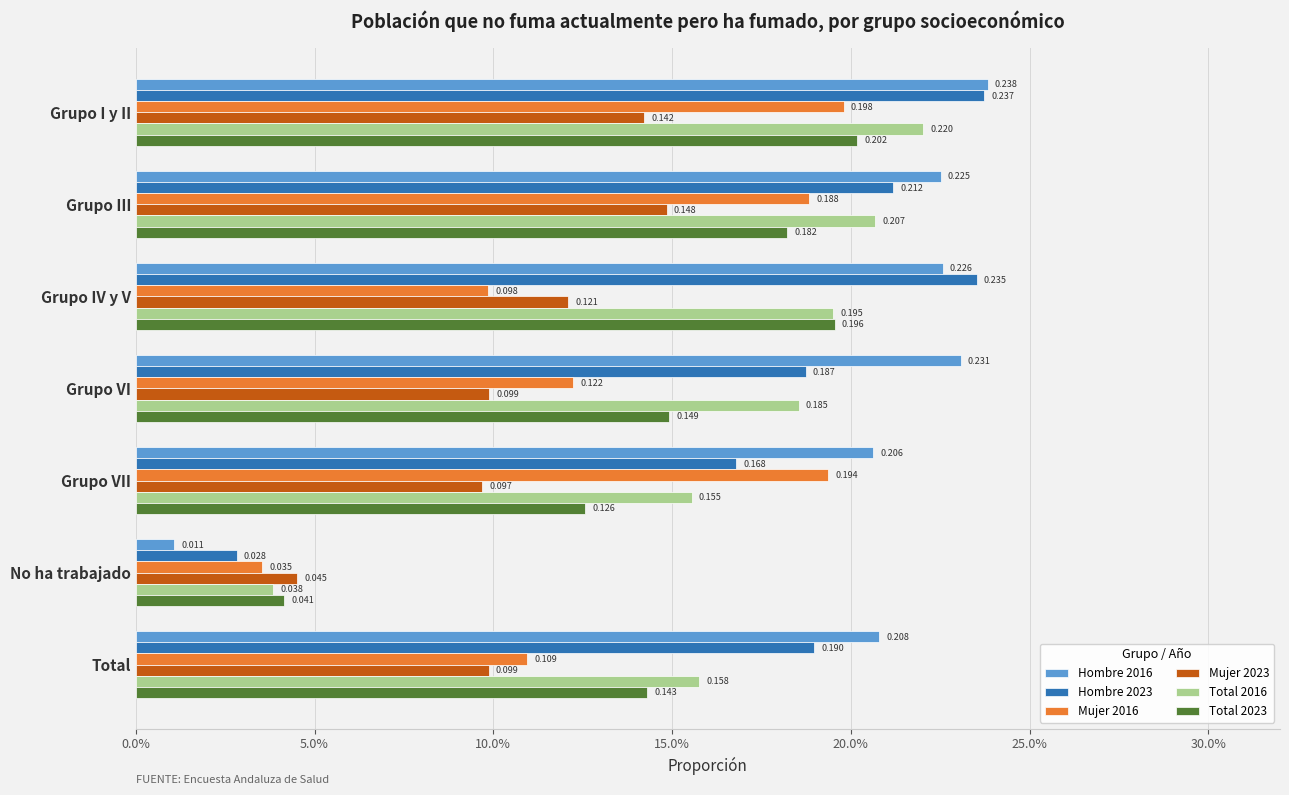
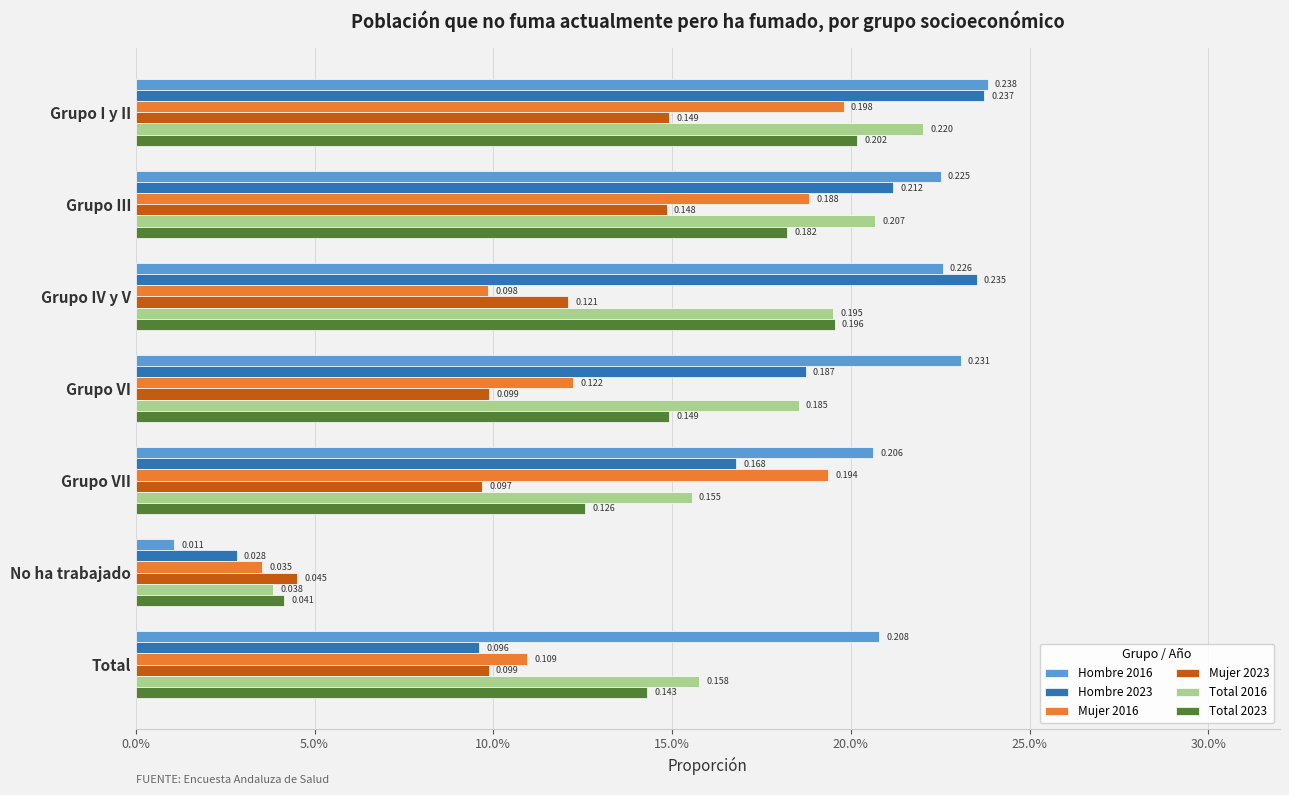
  {
    "Hombre 2016": {
      "Grupo I y II": 0.238,
      "Grupo III": 0.225,
      "Grupo IV y V": 0.226,
      "Grupo VI": 0.231,
      "Grupo VII": 0.206,
      "No ha trabajado": 0.011,
      "Total": 0.208
    },
    "Hombre 2023": {
      "Grupo I y II": 0.237,
      "Grupo III": 0.212,
      "Grupo IV y V": 0.235,
      "Grupo VI": 0.187,
      "Grupo VII": 0.168,
      "No ha trabajado": 0.028,
-     "Total": 0.190
+     "Total": 0.096
    },
    "Mujer 2016": {
      "Grupo I y II": 0.198,
      "Grupo III": 0.188,
      "Grupo IV y V": 0.098,
      "Grupo VI": 0.122,
      "Grupo VII": 0.194,
      "No ha trabajado": 0.035,
      "Total": 0.109
    },
    "Mujer 2023": {
-     "Grupo I y II": 0.142,
+     "Grupo I y II": 0.149,
      "Grupo III": 0.148,
      "Grupo IV y V": 0.121,
      "Grupo VI": 0.099,
      "Grupo VII": 0.097,
      "No ha trabajado": 0.045,
      "Total": 0.099
    },
    "Total 2016": {
      "Grupo I y II": 0.220,
      "Grupo III": 0.207,
      "Grupo IV y V": 0.195,
      "Grupo VI": 0.185,
      "Grupo VII": 0.155,
      "No ha trabajado": 0.038,
      "Total": 0.158
    },
    "Total 2023": {
      "Grupo I y II": 0.202,
      "Grupo III": 0.182,
      "Grupo IV y V": 0.196,
      "Grupo VI": 0.149,
      "Grupo VII": 0.126,
      "No ha trabajado": 0.041,
      "Total": 0.143
    }
  }
